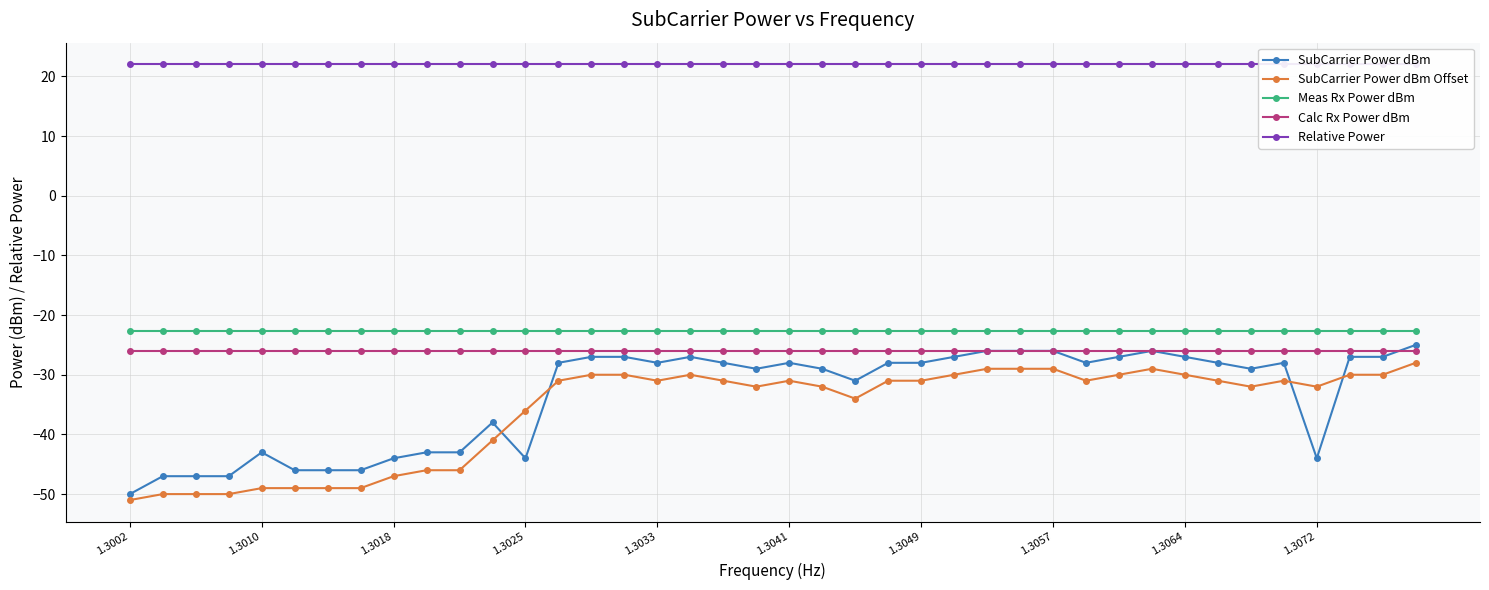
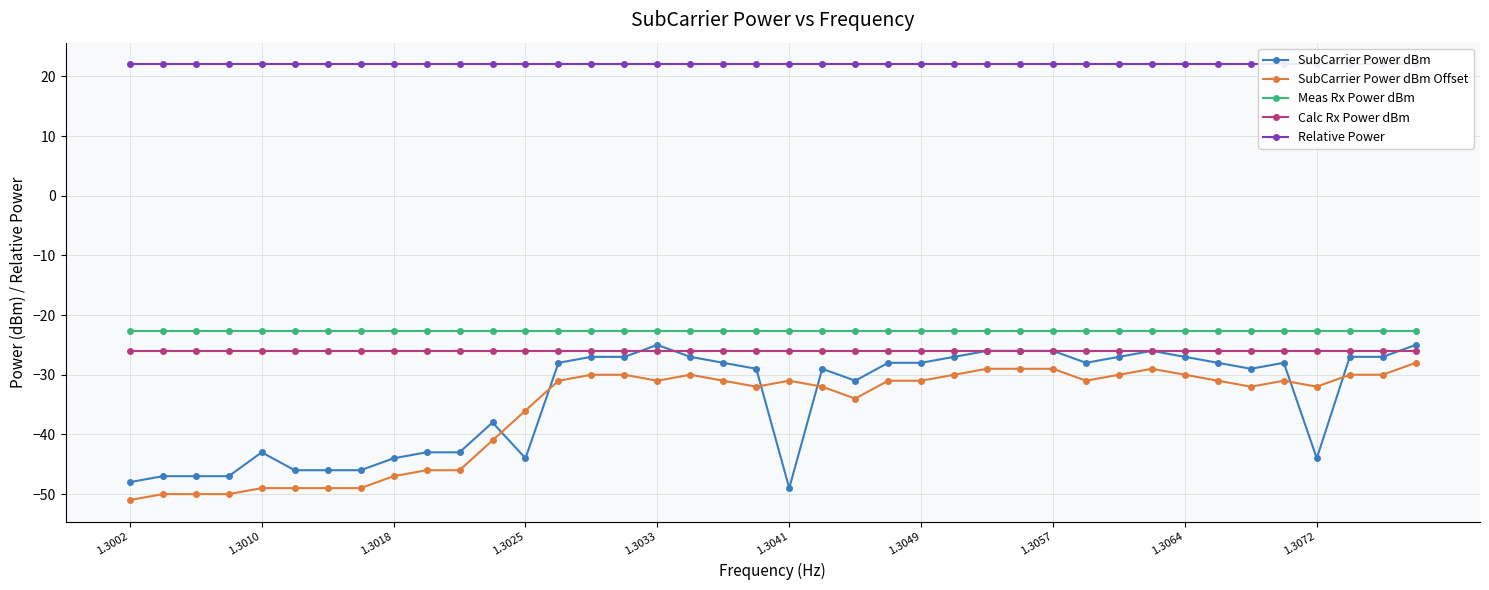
  {
    "SubCarrier Power dBm": {
-     "1.3002": -50,
+     "1.3002": -48,
      "1.3010": -43,
      "1.3018": -44,
      "1.3025": -44,
-     "1.3033": -28,
-     "1.3041": -28,
+     "1.3033": -25,
+     "1.3041": -49,
      "1.3049": -28,
      "1.3064": -27,
      "1.3072": -44
    },
    "SubCarrier Power dBm Offset": {
      "1.3002": -51,
      "1.3010": -49,
      "1.3018": -47,
      "1.3025": -36,
      "1.3033": -31,
      "1.3041": -31,
      "1.3049": -31,
      "1.3057": -29,
      "1.3064": -30,
      "1.3072": -32
    },
    "Meas Rx Power dBm": {
      "1.3002": -23,
      "1.3010": -23,
      "1.3018": -23,
      "1.3025": -23,
      "1.3033": -23,
      "1.3041": -23,
      "1.3049": -23,
      "1.3057": -23,
      "1.3064": -23,
      "1.3072": -23
    },
    "Calc Rx Power dBm": {
      "1.3002": -26,
      "1.3010": -26,
      "1.3018": -26,
      "1.3025": -26,
      "1.3033": -26,
      "1.3041": -26,
      "1.3049": -26,
      "1.3064": -26,
      "1.3072": -26
    },
    "Relative Power": {
      "1.3002": 22,
      "1.3010": 22,
      "1.3018": 22,
      "1.3025": 22,
      "1.3033": 22,
      "1.3041": 22,
      "1.3049": 22,
      "1.3057": 22,
      "1.3064": 22
    }
  }
